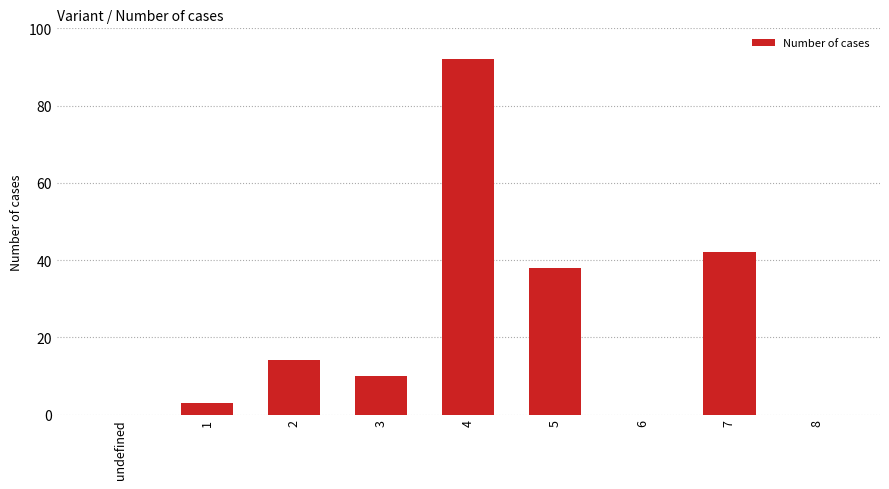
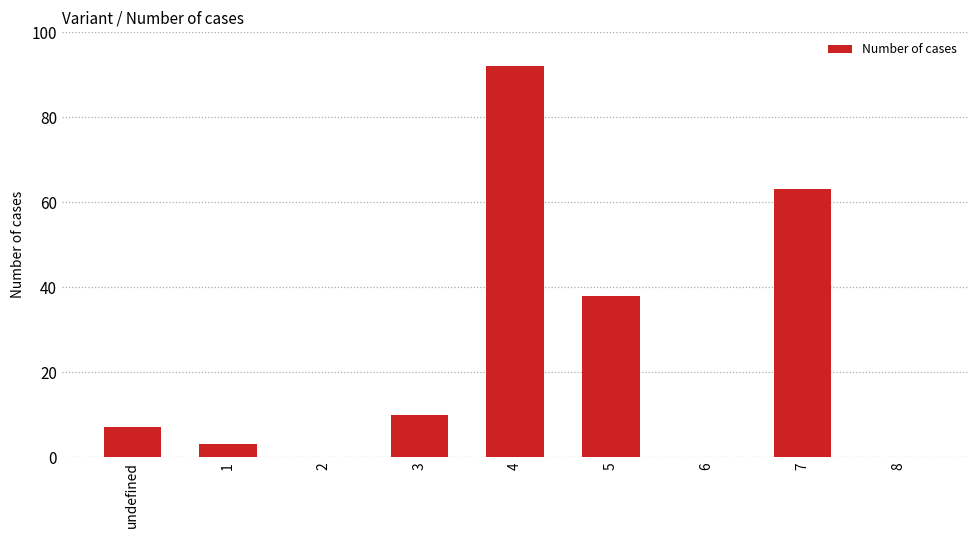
  {
-   "undefined": 0,
+   "undefined": 7,
    "1": 3,
-   "2": 14,
+   "2": 0,
    "3": 10,
    "4": 92,
    "5": 38,
    "6": 0,
-   "7": 42,
+   "7": 63,
    "8": 0
  }
